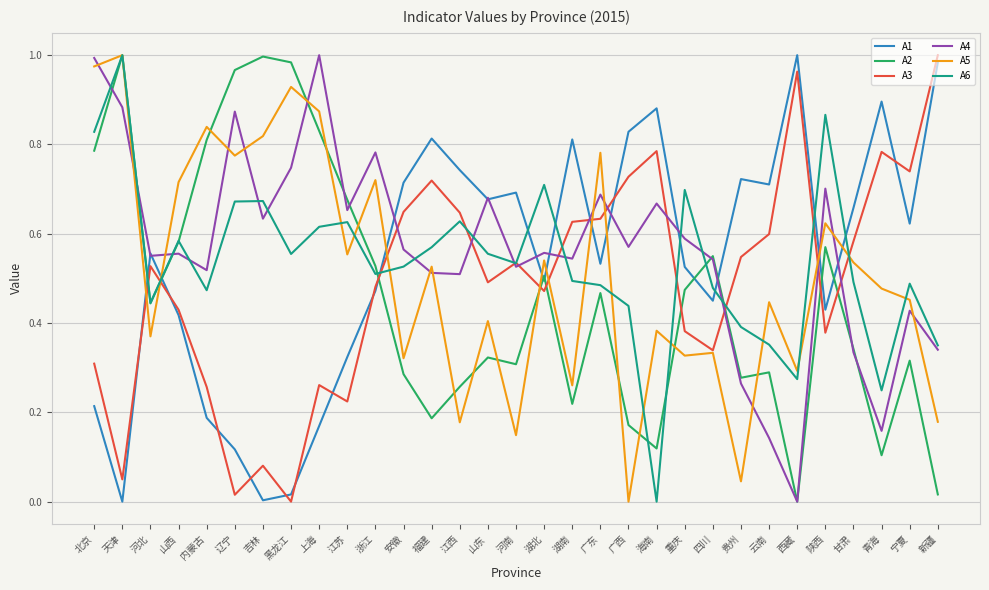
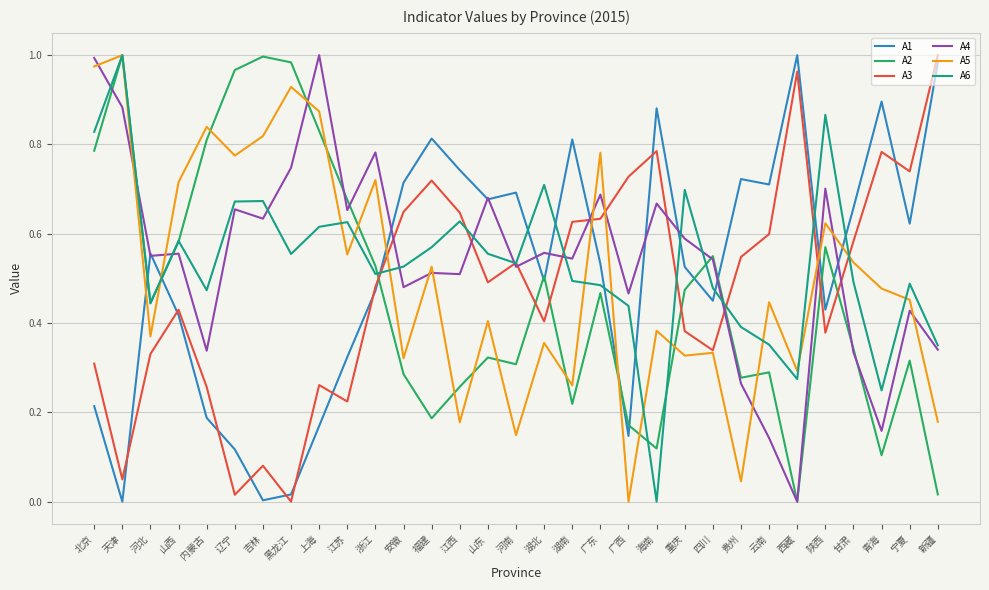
  {
    "A1": {
      "北京": 0.21,
      "天津": 0.00,
      "山西": 0.42,
      "内蒙古": 0.19,
      "辽宁": 0.12,
      "吉林": 0.00,
      "黑龙江": 0.02,
      "上海": 0.17,
      "江苏": 0.32,
      "浙江": 0.47,
      "安徽": 0.71,
      "福建": 0.81,
      "江西": 0.74,
      "河南": 0.69,
      "湖北": 0.49,
      "湖南": 0.81,
      "广东": 0.53,
-     "广西": 0.83,
+     "广西": 0.15,
      "海南": 0.88,
      "重庆": 0.53,
      "四川": 0.45,
      "贵州": 0.72,
      "云南": 0.71,
      "西藏": 1.00,
      "陕西": 0.43,
      "甘肃": 0.66,
      "青海": 0.90,
      "宁夏": 0.62
    },
    "A3": {
      "北京": 0.31,
      "天津": 0.05,
-     "河北": 0.53,
+     "河北": 0.33,
      "山西": 0.43,
      "内蒙古": 0.26,
      "辽宁": 0.02,
      "吉林": 0.08,
      "黑龙江": 0.00,
      "上海": 0.26,
      "江苏": 0.22,
      "浙江": 0.48,
      "安徽": 0.65,
      "福建": 0.72,
      "江西": 0.65,
      "山东": 0.49,
-     "湖北": 0.47,
+     "湖北": 0.40,
      "湖南": 0.63,
      "广东": 0.63,
      "广西": 0.73,
      "海南": 0.79,
      "重庆": 0.38,
      "贵州": 0.55,
      "云南": 0.60,
      "西藏": 0.96,
      "陕西": 0.38,
      "甘肃": 0.58,
      "青海": 0.78,
      "宁夏": 0.74
    },
    "A4": {
      "北京": 0.99,
      "天津": 0.88,
      "山西": 0.56,
-     "内蒙古": 0.52,
-     "辽宁": 0.87,
+     "内蒙古": 0.34,
+     "辽宁": 0.65,
      "吉林": 0.63,
      "黑龙江": 0.75,
      "上海": 1.00,
      "江苏": 0.65,
      "浙江": 0.78,
-     "安徽": 0.56,
+     "安徽": 0.48,
      "福建": 0.51,
      "江西": 0.51,
      "河南": 0.53,
      "湖北": 0.56,
      "湖南": 0.54,
      "广东": 0.69,
-     "广西": 0.57,
+     "广西": 0.47,
      "海南": 0.67,
      "重庆": 0.59,
      "四川": 0.54,
      "贵州": 0.26,
      "云南": 0.14,
      "陕西": 0.70,
      "甘肃": 0.33,
      "青海": 0.16,
      "宁夏": 0.43,
      "新疆": 0.34
    },
    "A5": {
      "北京": 0.97,
      "河北": 0.37,
      "山西": 0.72,
      "内蒙古": 0.84,
      "辽宁": 0.78,
      "吉林": 0.82,
      "黑龙江": 0.93,
      "上海": 0.87,
      "江苏": 0.55,
      "浙江": 0.72,
      "安徽": 0.32,
      "福建": 0.53,
      "江西": 0.18,
      "山东": 0.40,
      "河南": 0.15,
-     "湖北": 0.54,
+     "湖北": 0.36,
      "湖南": 0.26,
      "广东": 0.78,
      "广西": 0.00,
      "海南": 0.38,
      "重庆": 0.33,
      "贵州": 0.05,
      "云南": 0.45,
      "西藏": 0.29,
      "陕西": 0.62,
      "甘肃": 0.54,
      "青海": 0.48,
      "宁夏": 0.45,
      "新疆": 0.18
    }
  }
